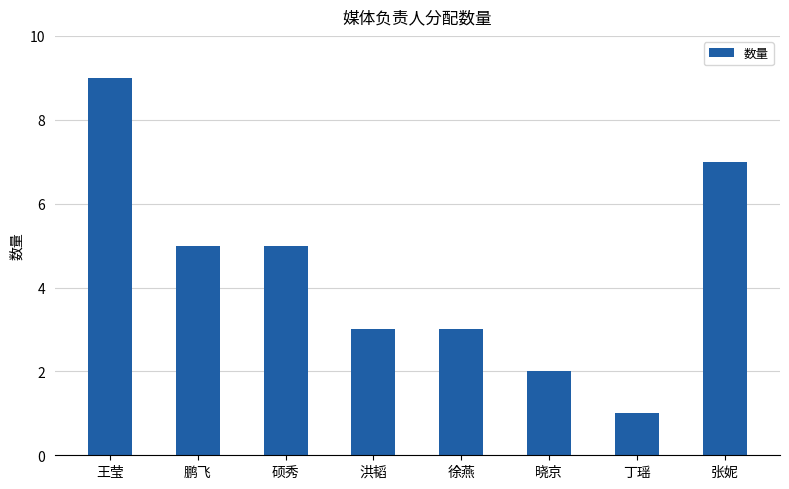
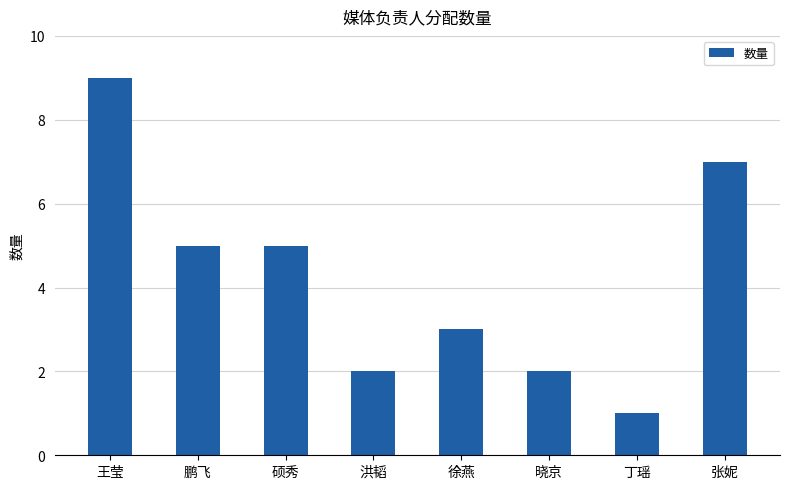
  {
    "王莹": 9,
    "鹏飞": 5,
    "硕秀": 5,
-   "洪韬": 3,
+   "洪韬": 2,
    "徐燕": 3,
    "晓京": 2,
    "丁瑶": 1,
    "张妮": 7
  }
